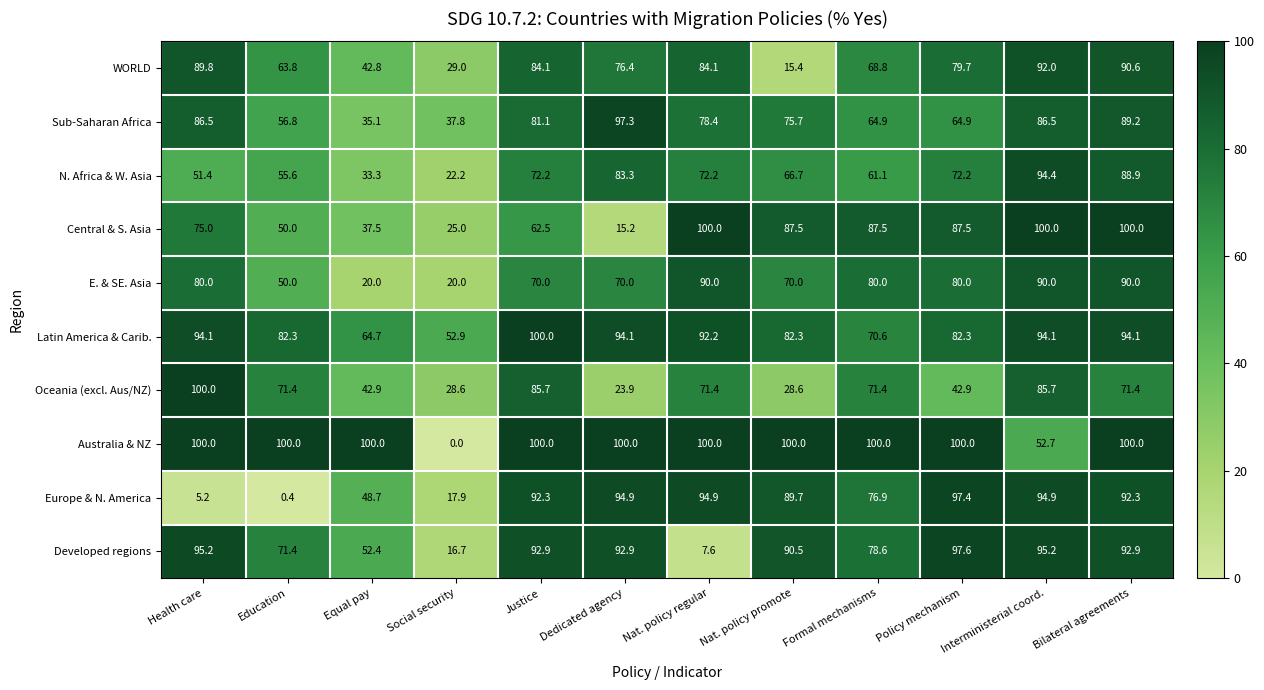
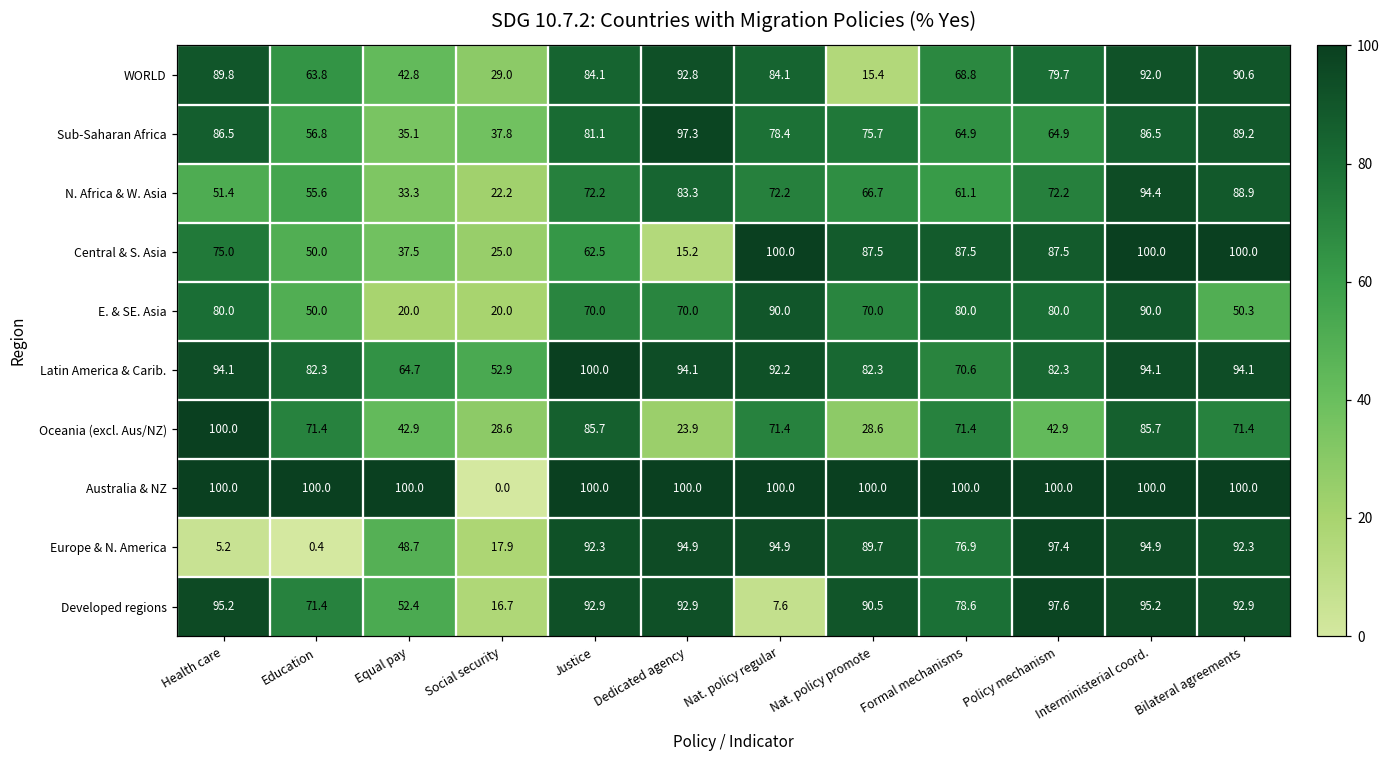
  {
    "WORLD": {
      "Health care": 89.8,
      "Education": 63.8,
      "Equal pay": 42.8,
      "Social security": 29.0,
      "Justice": 84.1,
-     "Dedicated agency": 76.4,
+     "Dedicated agency": 92.8,
      "Nat. policy regular": 84.1,
      "Nat. policy promote": 15.4,
      "Formal mechanisms": 68.8,
      "Policy mechanism": 79.7,
      "Interministerial coord.": 92.0,
      "Bilateral agreements": 90.6
    },
    "Sub-Saharan Africa": {
      "Health care": 86.5,
      "Education": 56.8,
      "Equal pay": 35.1,
      "Social security": 37.8,
      "Justice": 81.1,
      "Dedicated agency": 97.3,
      "Nat. policy regular": 78.4,
      "Nat. policy promote": 75.7,
      "Formal mechanisms": 64.9,
      "Policy mechanism": 64.9,
      "Interministerial coord.": 86.5,
      "Bilateral agreements": 89.2
    },
    "N. Africa & W. Asia": {
      "Health care": 51.4,
      "Education": 55.6,
      "Equal pay": 33.3,
      "Social security": 22.2,
      "Justice": 72.2,
      "Dedicated agency": 83.3,
      "Nat. policy regular": 72.2,
      "Nat. policy promote": 66.7,
      "Formal mechanisms": 61.1,
      "Policy mechanism": 72.2,
      "Interministerial coord.": 94.4,
      "Bilateral agreements": 88.9
    },
    "Central & S. Asia": {
      "Health care": 75.0,
      "Education": 50.0,
      "Equal pay": 37.5,
      "Social security": 25.0,
      "Justice": 62.5,
      "Dedicated agency": 15.2,
      "Nat. policy regular": 100.0,
      "Nat. policy promote": 87.5,
      "Formal mechanisms": 87.5,
      "Policy mechanism": 87.5,
      "Interministerial coord.": 100.0,
      "Bilateral agreements": 100.0
    },
    "E. & SE. Asia": {
      "Health care": 80.0,
      "Education": 50.0,
      "Equal pay": 20.0,
      "Social security": 20.0,
      "Justice": 70.0,
      "Dedicated agency": 70.0,
      "Nat. policy regular": 90.0,
      "Nat. policy promote": 70.0,
      "Formal mechanisms": 80.0,
      "Policy mechanism": 80.0,
      "Interministerial coord.": 90.0,
-     "Bilateral agreements": 90.0
+     "Bilateral agreements": 50.3
    },
    "Latin America & Carib.": {
      "Health care": 94.1,
      "Education": 82.3,
      "Equal pay": 64.7,
      "Social security": 52.9,
      "Justice": 100.0,
      "Dedicated agency": 94.1,
      "Nat. policy regular": 92.2,
      "Nat. policy promote": 82.3,
      "Formal mechanisms": 70.6,
      "Policy mechanism": 82.3,
      "Interministerial coord.": 94.1,
      "Bilateral agreements": 94.1
    },
    "Oceania (excl. Aus/NZ)": {
      "Health care": 100.0,
      "Education": 71.4,
      "Equal pay": 42.9,
      "Social security": 28.6,
      "Justice": 85.7,
      "Dedicated agency": 23.9,
      "Nat. policy regular": 71.4,
      "Nat. policy promote": 28.6,
      "Formal mechanisms": 71.4,
      "Policy mechanism": 42.9,
      "Interministerial coord.": 85.7,
      "Bilateral agreements": 71.4
    },
    "Australia & NZ": {
      "Health care": 100.0,
      "Education": 100.0,
      "Equal pay": 100.0,
      "Social security": 0.0,
      "Justice": 100.0,
      "Dedicated agency": 100.0,
      "Nat. policy regular": 100.0,
      "Nat. policy promote": 100.0,
      "Formal mechanisms": 100.0,
      "Policy mechanism": 100.0,
-     "Interministerial coord.": 52.7,
+     "Interministerial coord.": 100.0,
      "Bilateral agreements": 100.0
    },
    "Europe & N. America": {
      "Health care": 5.2,
      "Education": 0.4,
      "Equal pay": 48.7,
      "Social security": 17.9,
      "Justice": 92.3,
      "Dedicated agency": 94.9,
      "Nat. policy regular": 94.9,
      "Nat. policy promote": 89.7,
      "Formal mechanisms": 76.9,
      "Policy mechanism": 97.4,
      "Interministerial coord.": 94.9,
      "Bilateral agreements": 92.3
    },
    "Developed regions": {
      "Health care": 95.2,
      "Education": 71.4,
      "Equal pay": 52.4,
      "Social security": 16.7,
      "Justice": 92.9,
      "Dedicated agency": 92.9,
      "Nat. policy regular": 7.6,
      "Nat. policy promote": 90.5,
      "Formal mechanisms": 78.6,
      "Policy mechanism": 97.6,
      "Interministerial coord.": 95.2,
      "Bilateral agreements": 92.9
    }
  }
